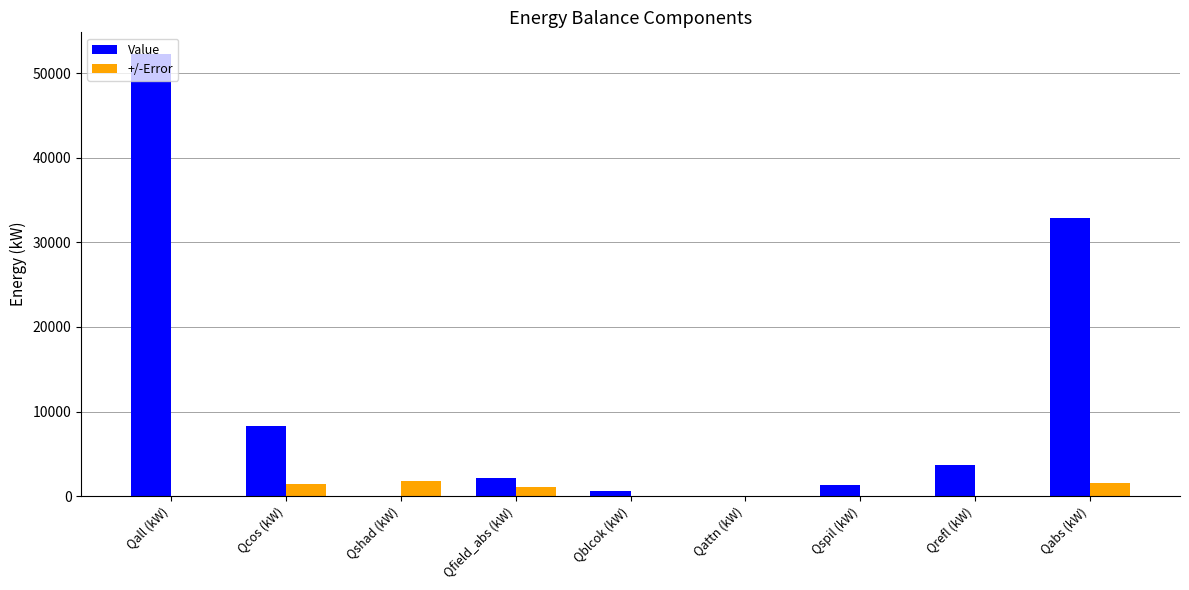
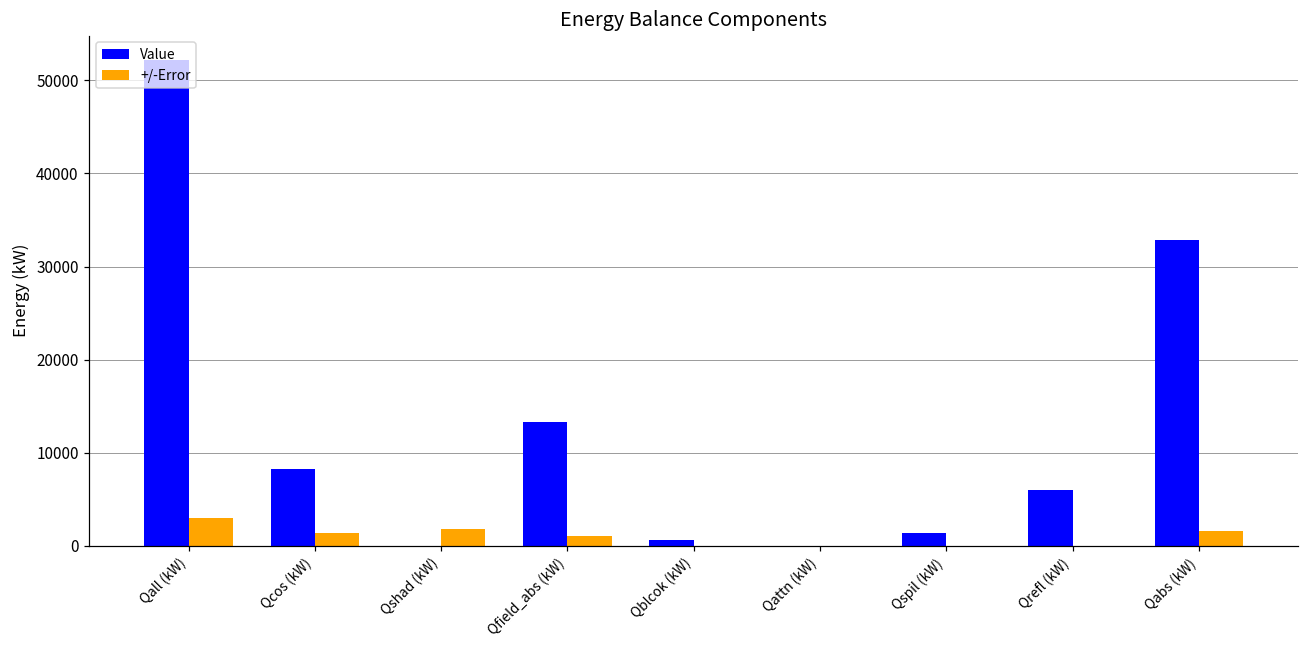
  {
    "Value": {
      "Qcos (kW)": 8000,
-     "Qfield_abs (kW)": 2000,
+     "Qfield_abs (kW)": 13000,
      "Qblcok (kW)": 1000,
      "Qattn (kW)": 0,
      "Qspil (kW)": 1000,
-     "Qrefl (kW)": 4000,
+     "Qrefl (kW)": 6000,
      "Qabs (kW)": 33000
    },
    "+/-Error": {
-     "Qall (kW)": 0,
+     "Qall (kW)": 3000,
      "Qcos (kW)": 1000,
      "Qshad (kW)": 2000,
      "Qfield_abs (kW)": 1000,
      "Qattn (kW)": 0,
      "Qabs (kW)": 2000
    }
  }
